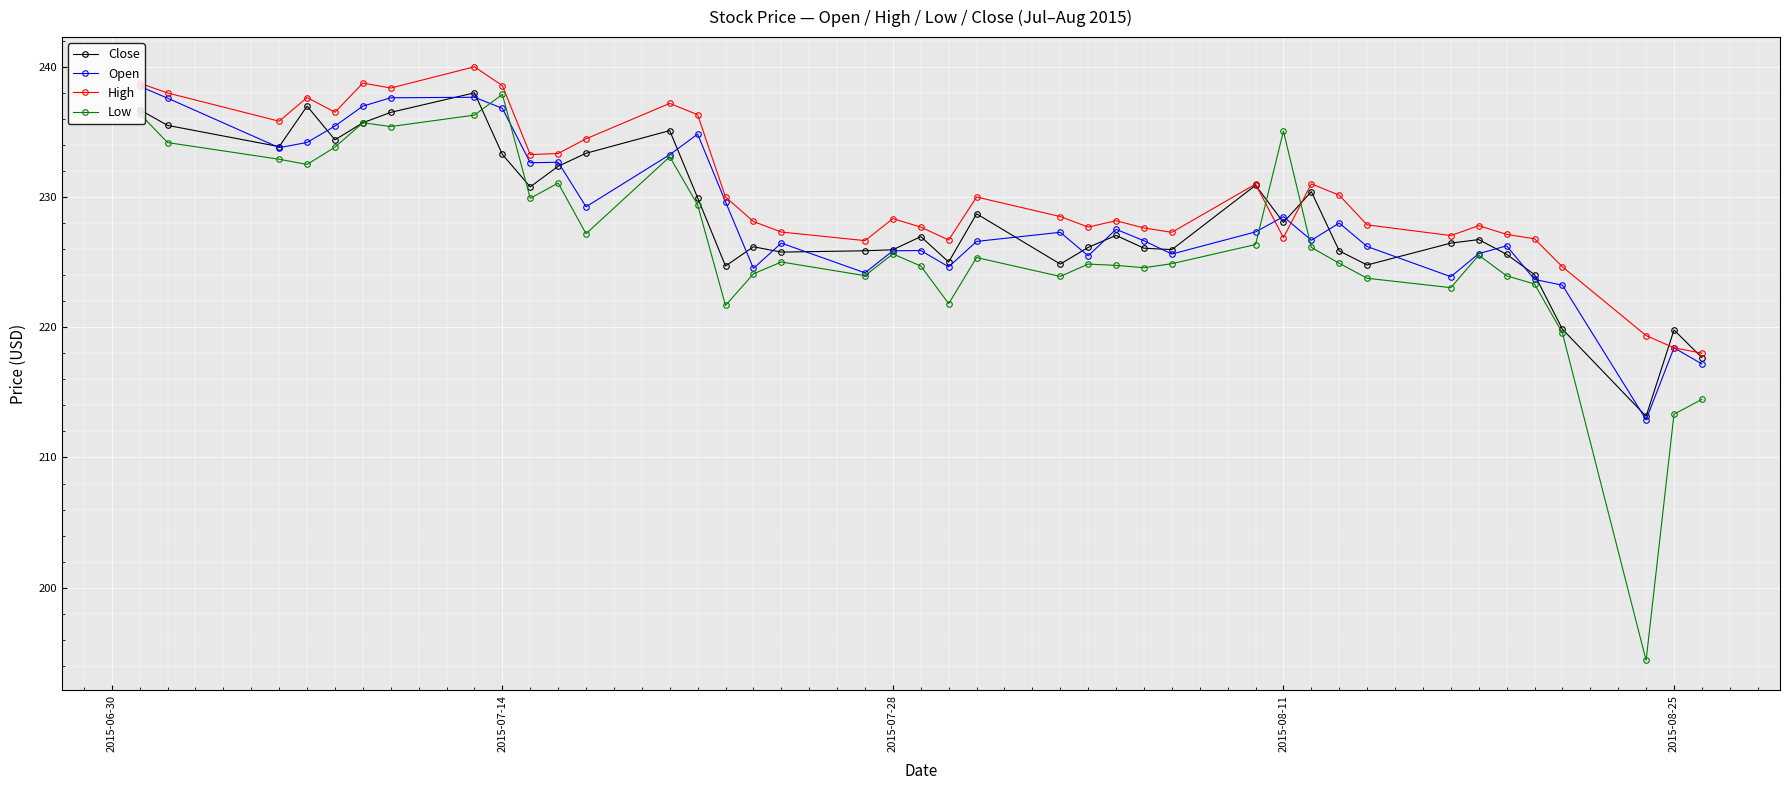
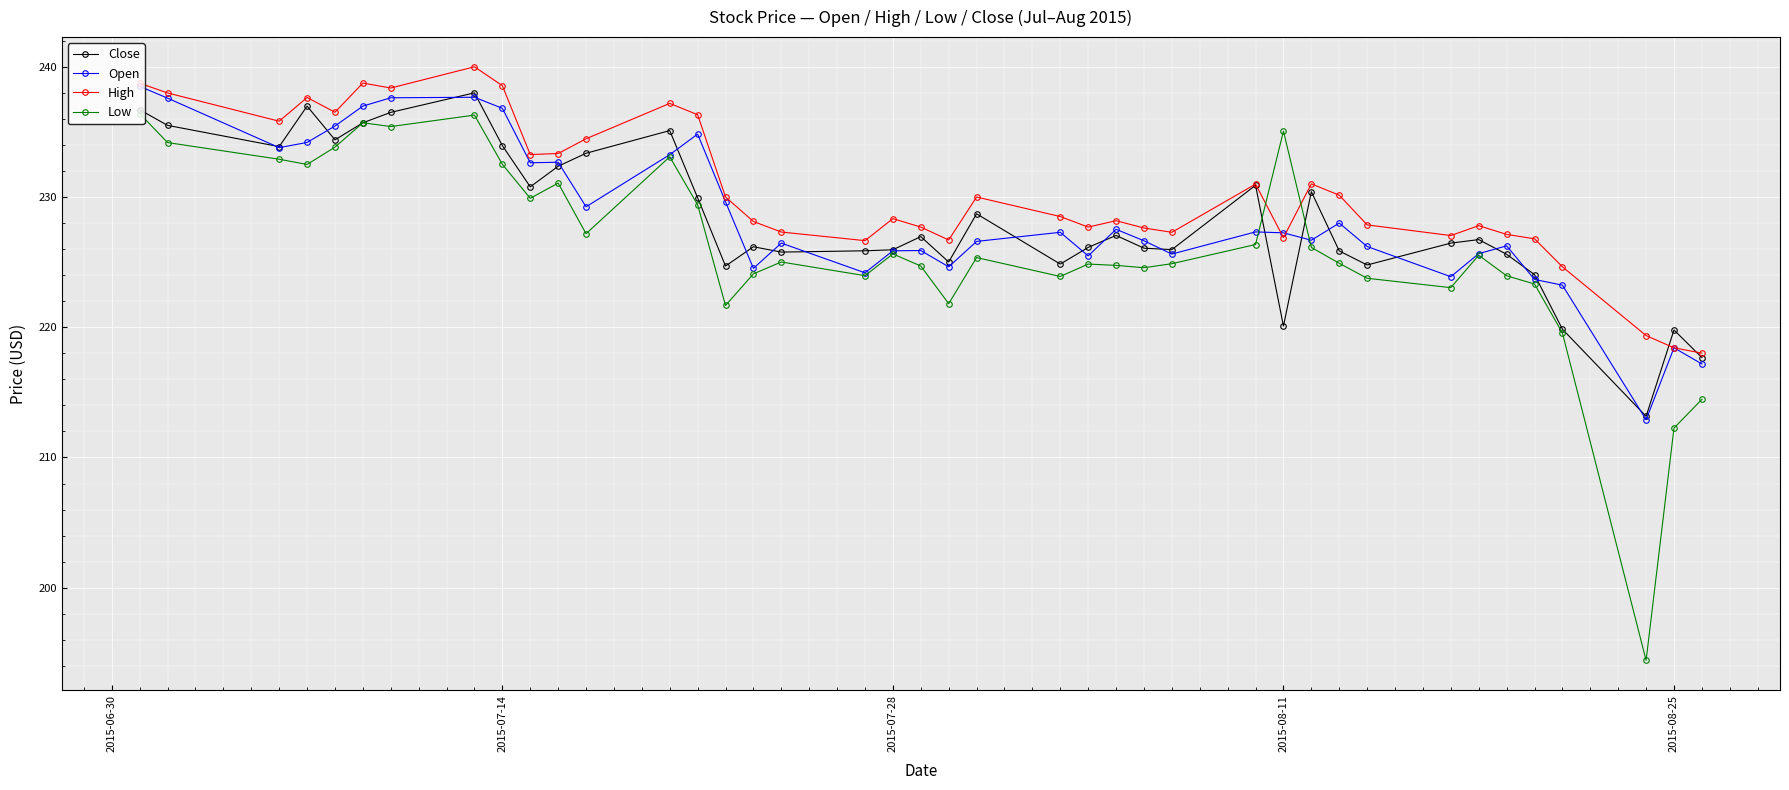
  {
    "Close": {
-     "2015-07-14": 233.3,
-     "2015-08-11": 228.1,
+     "2015-07-14": 234.0,
+     "2015-08-11": 220.1,
      "2015-08-25": 219.8
    },
    "Open": {
      "2015-07-14": 236.8,
-     "2015-08-11": 228.5
+     "2015-08-11": 227.3
    },
    "High": {
      "2015-07-14": 238.6,
      "2015-07-28": 228.3,
      "2015-08-11": 226.9
    },
    "Low": {
-     "2015-07-14": 237.9,
+     "2015-07-14": 232.5,
      "2015-07-28": 225.6,
      "2015-08-11": 235.1,
-     "2015-08-25": 213.3
+     "2015-08-25": 212.3
    }
  }
